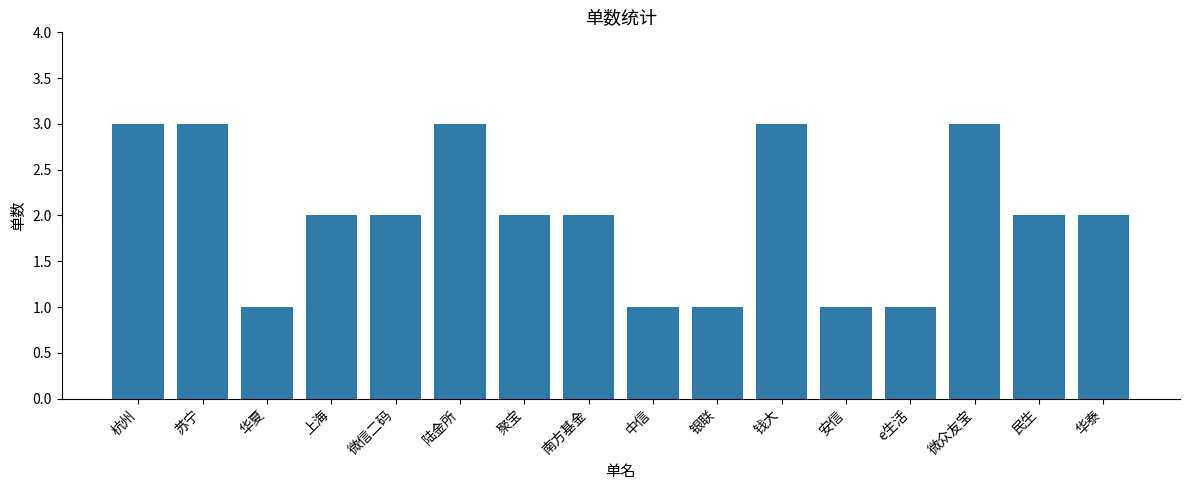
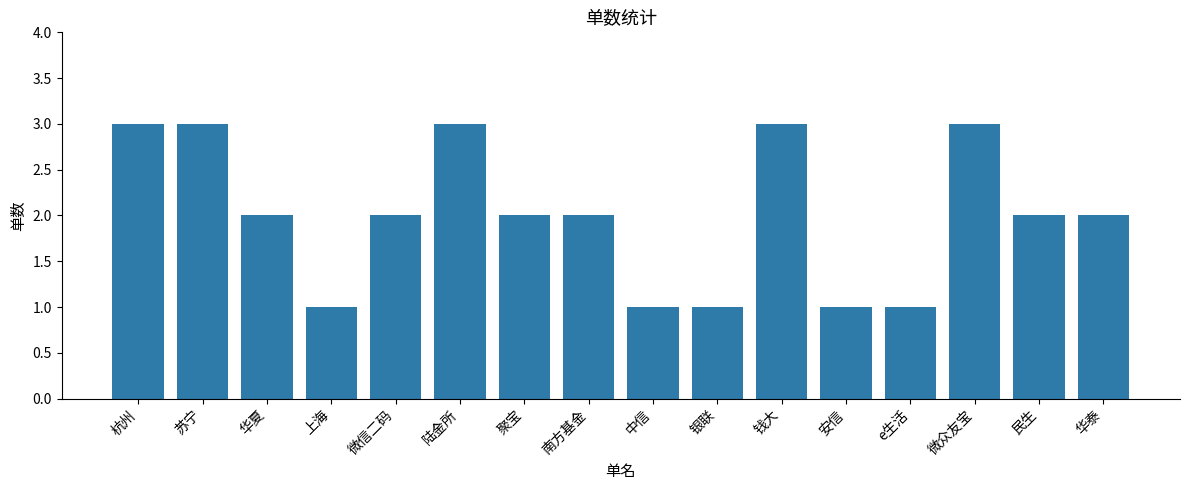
  {
    "杭州": 3,
    "苏宁": 3,
-   "华夏": 1,
-   "上海": 2,
+   "华夏": 2,
+   "上海": 1,
    "微信二码": 2,
    "陆金所": 3,
    "聚宝": 2,
    "南方基金": 2,
    "中信": 1,
    "银联": 1,
    "钱大": 3,
    "安信": 1,
    "e生活": 1,
    "微众友宝": 3,
    "民生": 2,
    "华泰": 2
  }
